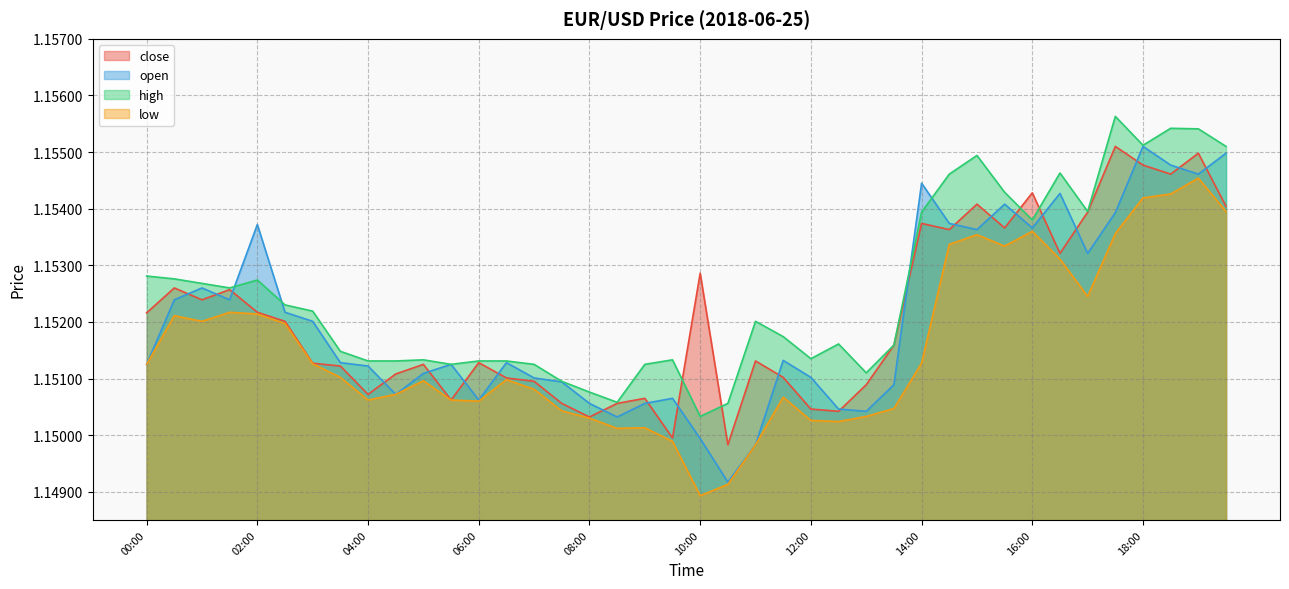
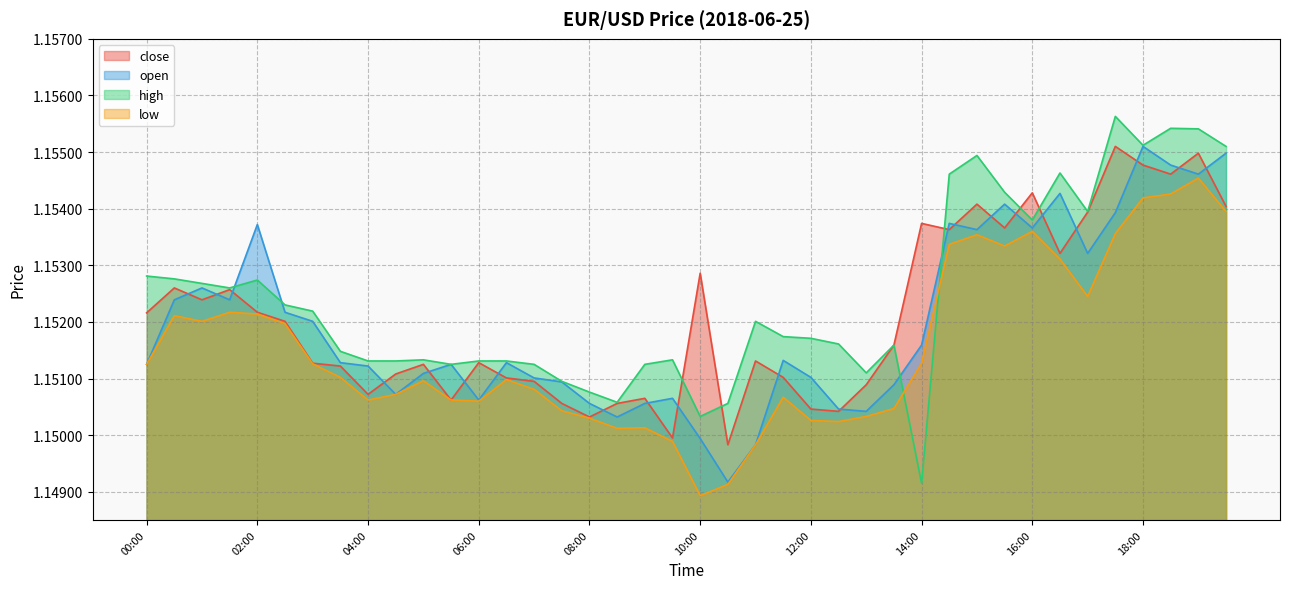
  {
    "close": {
      "00:00": 1.1522,
      "04:00": 1.1507,
      "10:00": 1.1529,
      "12:00": 1.1505,
      "14:00": 1.1537,
      "16:00": 1.1543,
      "18:00": 1.1548
    },
    "open": {
      "02:00": 1.1537,
      "04:00": 1.1512,
      "08:00": 1.1506,
      "10:00": 1.1499,
      "12:00": 1.1510,
-     "14:00": 1.1545,
+     "14:00": 1.1516,
      "16:00": 1.1537
    },
    "high": {
      "00:00": 1.1528,
      "02:00": 1.1527,
      "04:00": 1.1513,
      "08:00": 1.1508,
      "10:00": 1.1503,
-     "12:00": 1.1514,
-     "14:00": 1.1539,
+     "12:00": 1.1517,
+     "14:00": 1.1492,
      "16:00": 1.1538
    },
    "low": {
      "04:00": 1.1506,
      "10:00": 1.1489,
      "12:00": 1.1503,
      "14:00": 1.1513,
      "16:00": 1.1536,
      "18:00": 1.1542
    }
  }
